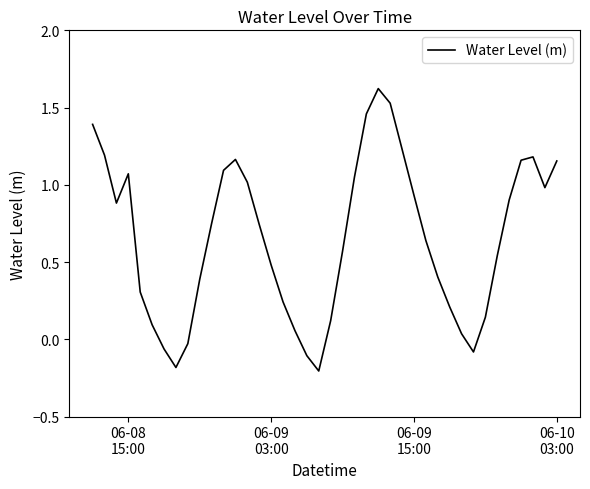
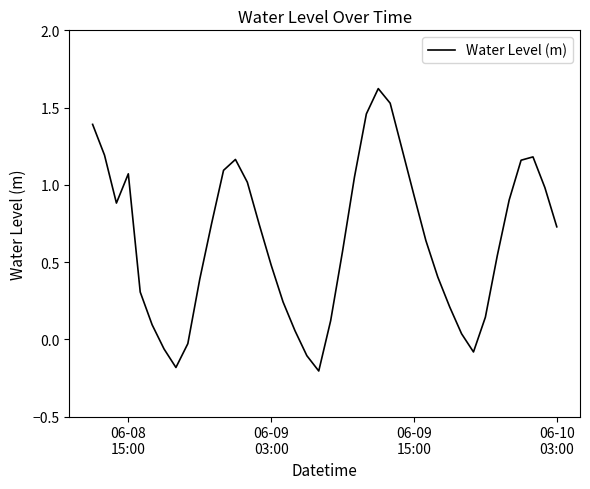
  {
    "06-08 15:00": 1.07,
    "06-09 03:00": 0.48,
    "06-09 15:00": 0.93,
-   "06-10 03:00": 1.15
+   "06-10 03:00": 0.73
  }
